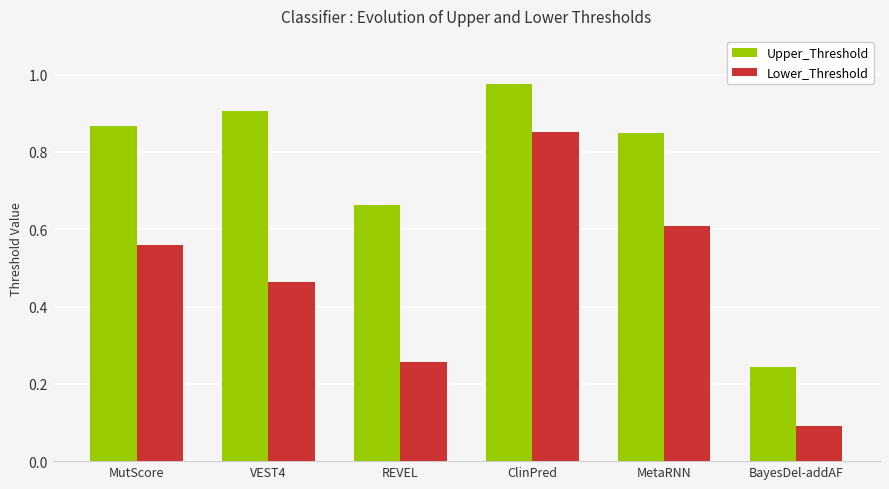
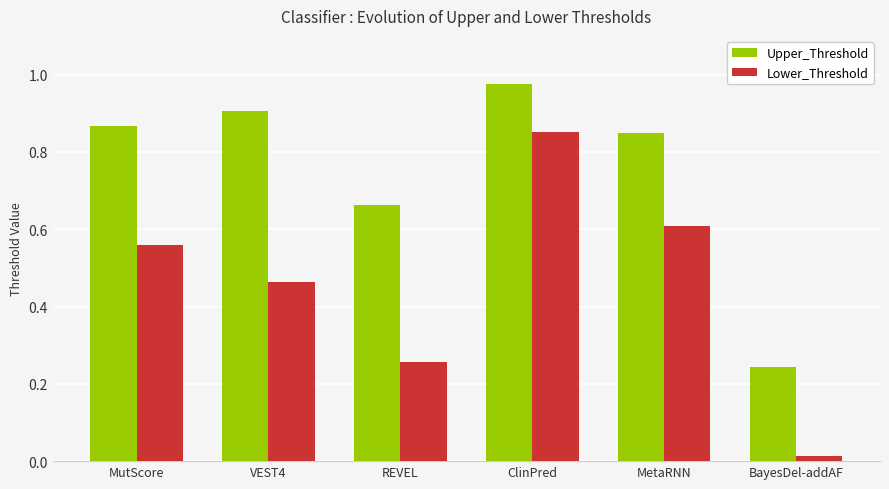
  {
    "Upper_Threshold": {
      "MutScore": 0.87,
      "VEST4": 0.91,
      "REVEL": 0.66,
      "ClinPred": 0.98,
      "MetaRNN": 0.85,
      "BayesDel-addAF": 0.24
    },
    "Lower_Threshold": {
      "MutScore": 0.56,
      "VEST4": 0.46,
      "REVEL": 0.26,
      "ClinPred": 0.85,
      "MetaRNN": 0.61,
-     "BayesDel-addAF": 0.09
+     "BayesDel-addAF": 0.01
    }
  }
